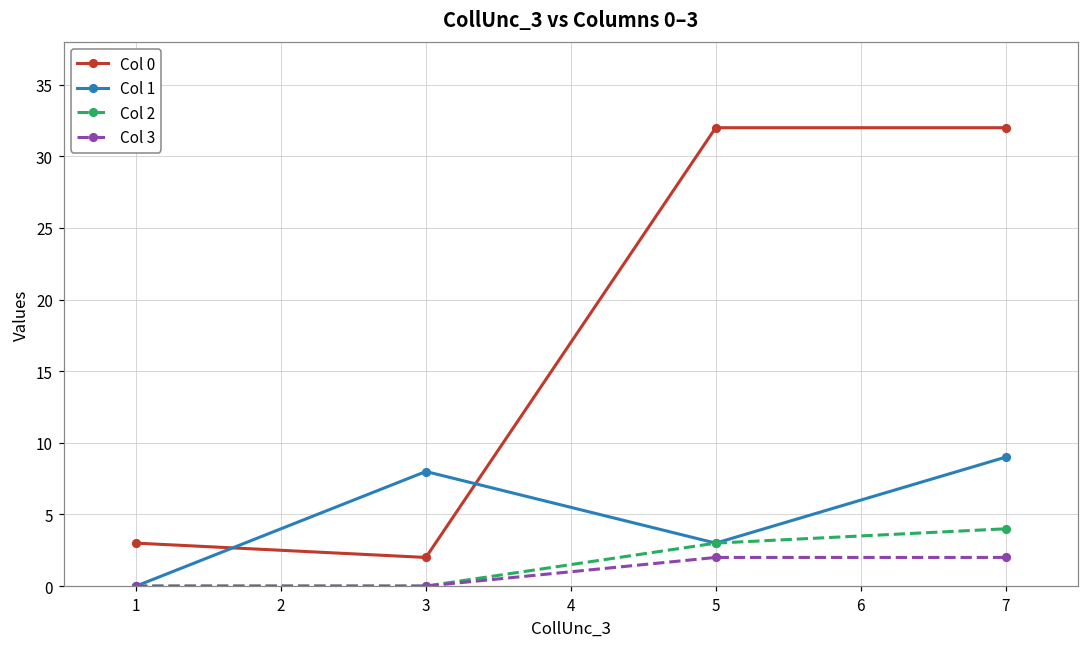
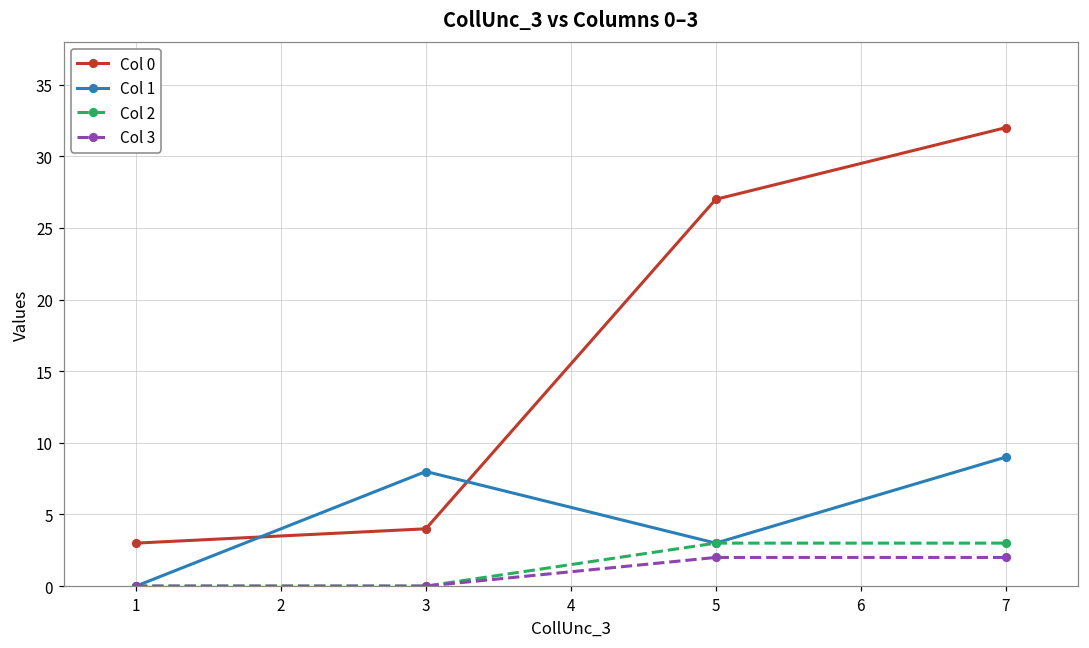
  {
    "Col 0": {
      "1": 3,
-     "3": 2,
-     "5": 32,
+     "3": 4,
+     "5": 27,
      "7": 32
    },
    "Col 1": {
      "3": 8,
      "7": 9
    },
    "Col 2": {
-     "7": 4
+     "7": 3
    },
    "Col 3": {
      "5": 2,
      "7": 2
    }
  }
